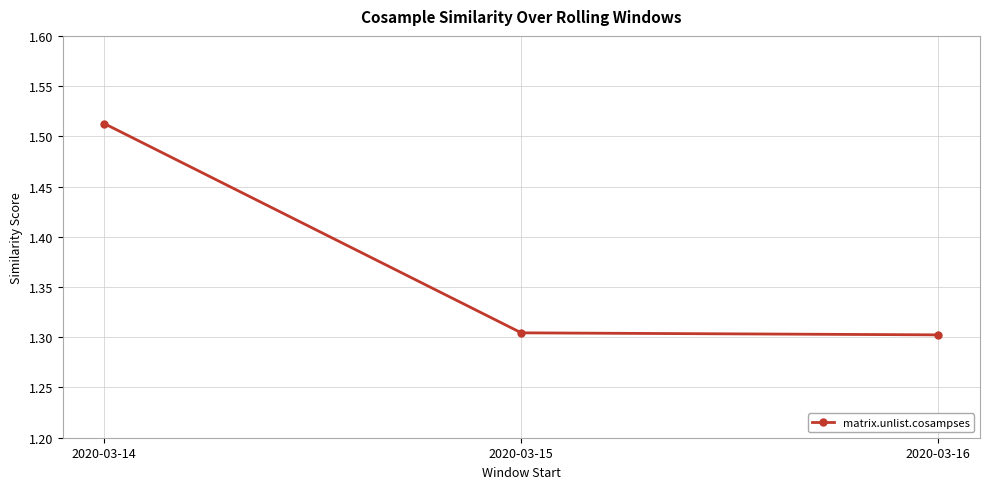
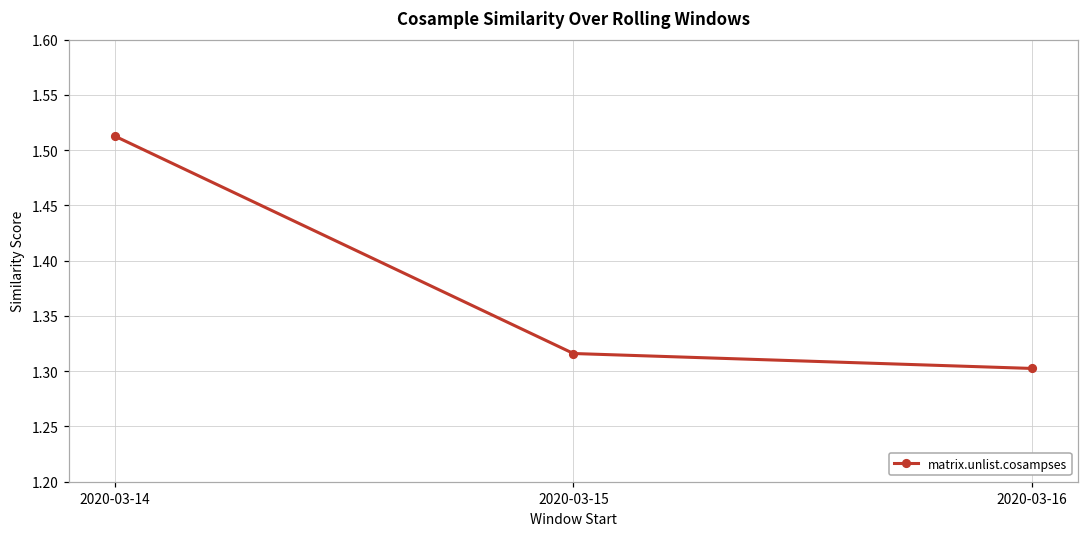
  {
    "2020-03-14": 1.513,
-   "2020-03-15": 1.304,
+   "2020-03-15": 1.316,
    "2020-03-16": 1.302
  }
